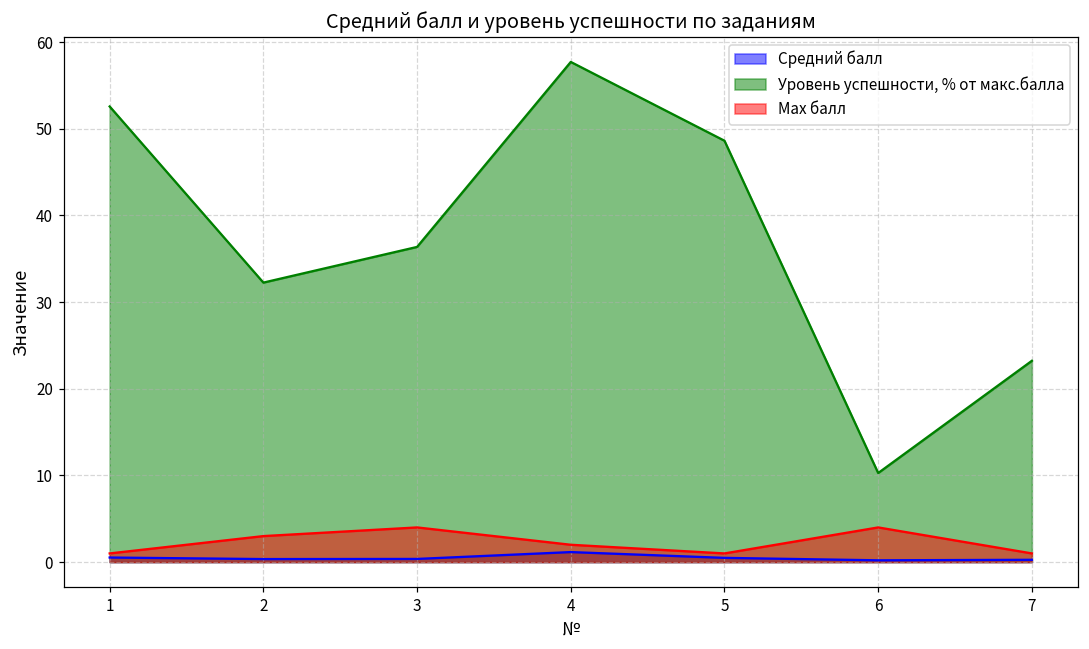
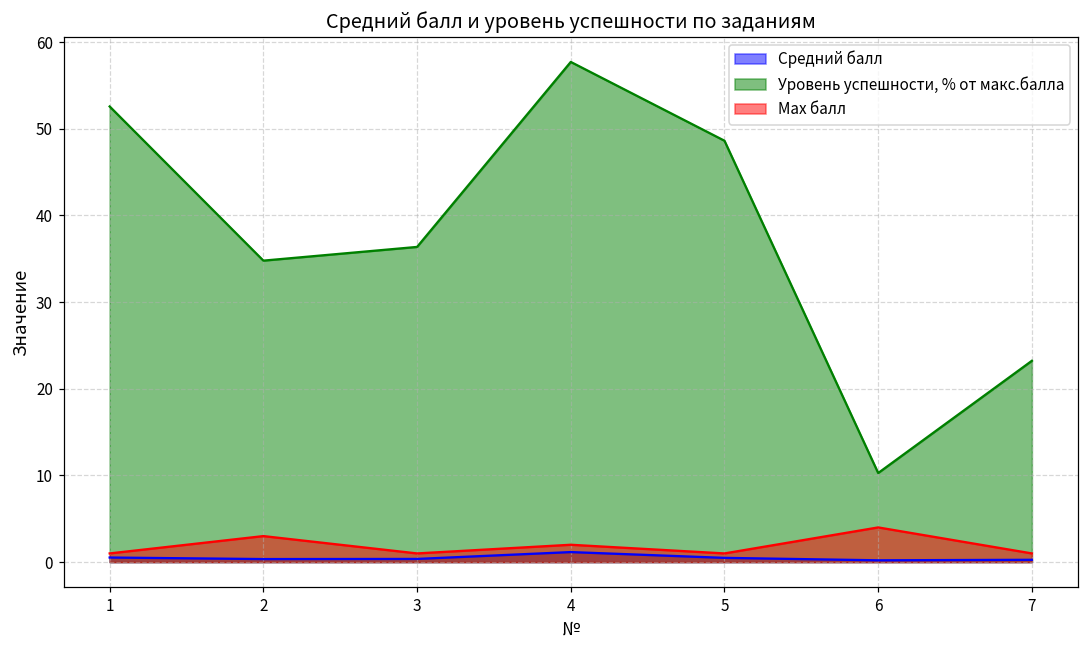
  {
    "Средний балл": {
      "1": 1,
      "2": 0,
      "3": 0,
      "4": 1,
      "5": 0,
      "6": 0,
      "7": 0
    },
    "Уровень успешности, % от макс.балла": {
      "1": 53,
-     "2": 32,
+     "2": 35,
      "3": 36,
      "4": 58,
      "5": 49,
      "6": 10,
      "7": 23
    },
    "Max балл": {
      "1": 1,
      "2": 3,
-     "3": 4,
+     "3": 1,
      "4": 2,
      "5": 1,
      "6": 4,
      "7": 1
    }
  }
